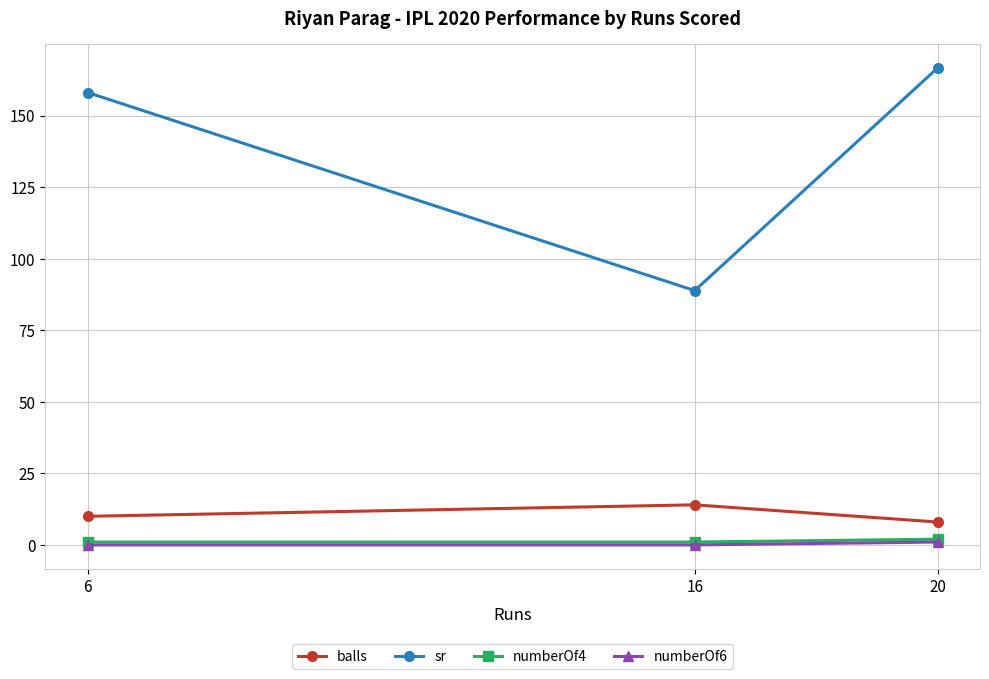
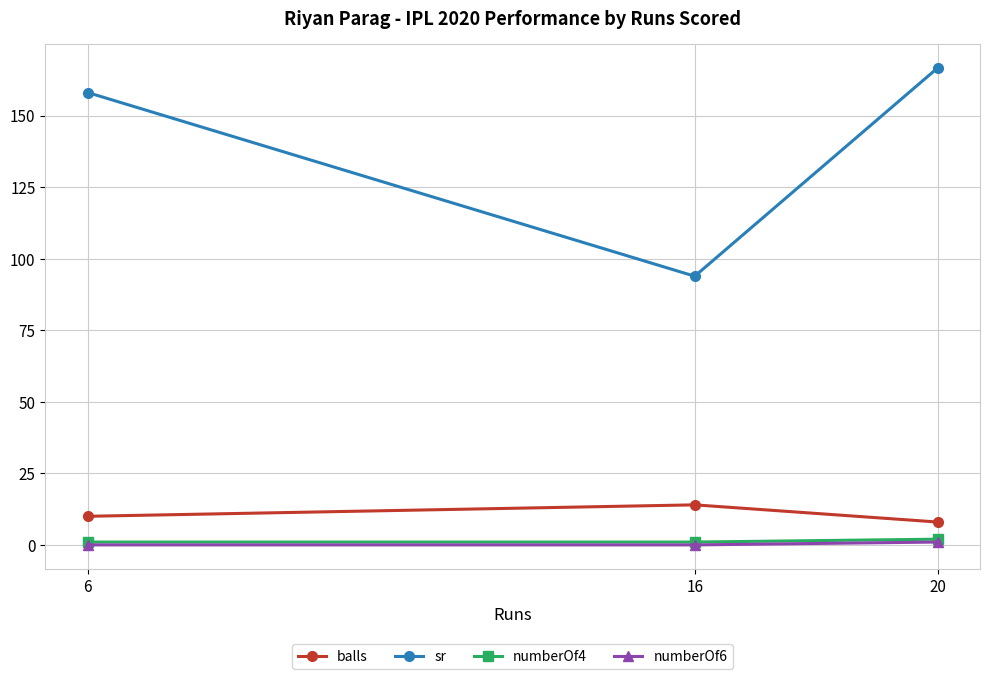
  {
    "balls": {
      "6": 10,
      "16": 14,
      "20": 8
    },
    "sr": {
      "6": 158,
-     "16": 89,
+     "16": 94,
      "20": 167
    },
    "numberOf4": {
      "6": 1,
      "16": 1,
      "20": 2
    },
    "numberOf6": {
      "6": 0,
      "16": 0,
      "20": 1
    }
  }
